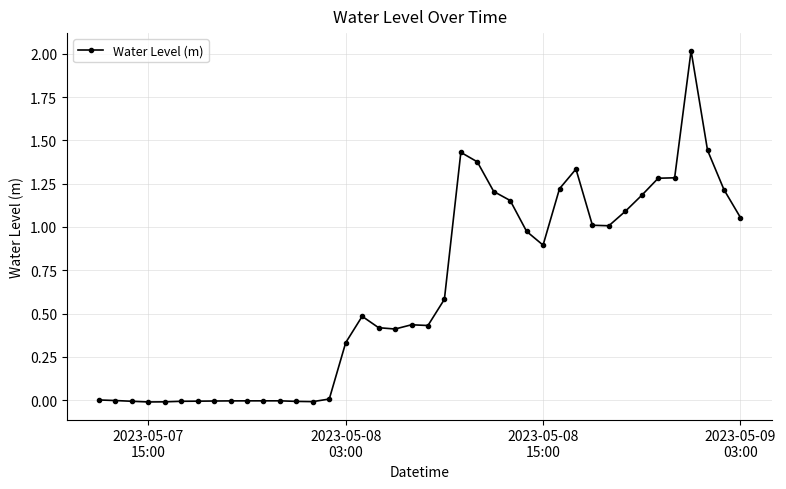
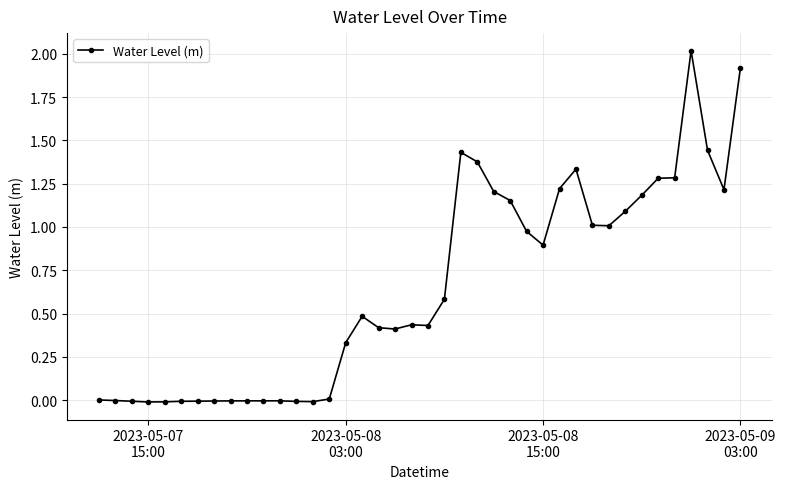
  {
    "2023-05-07 15:00": -0.01,
    "2023-05-08 03:00": 0.33,
    "2023-05-08 15:00": 0.90,
-   "2023-05-09 03:00": 1.05
+   "2023-05-09 03:00": 1.92
  }
